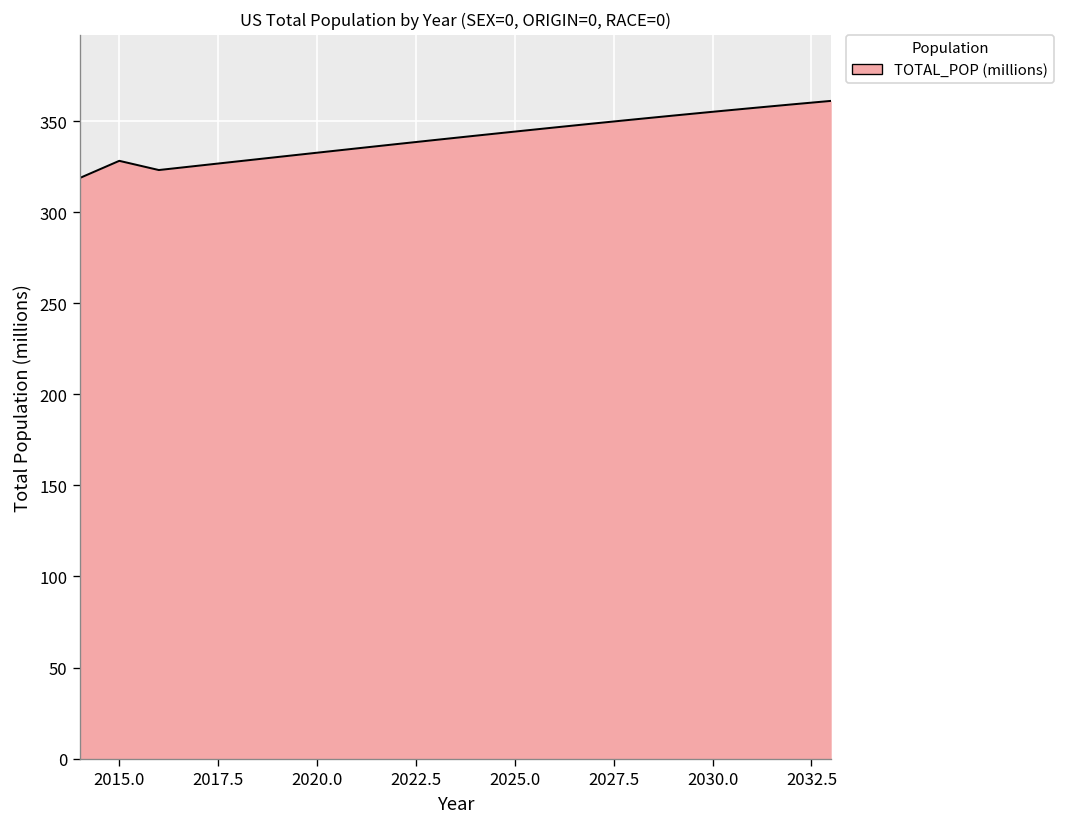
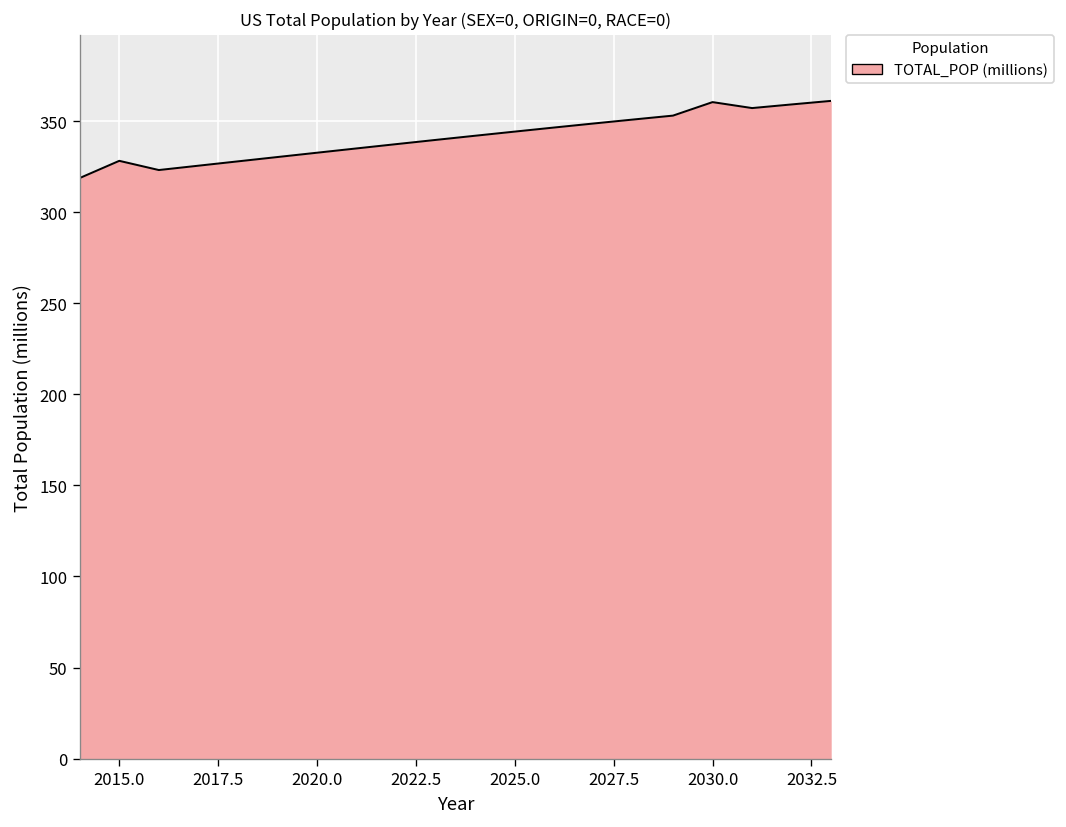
  {
    "2015.0": 328,
    "2020.0": 333,
    "2025.0": 344,
-   "2030.0": 355
+   "2030.0": 360
  }
